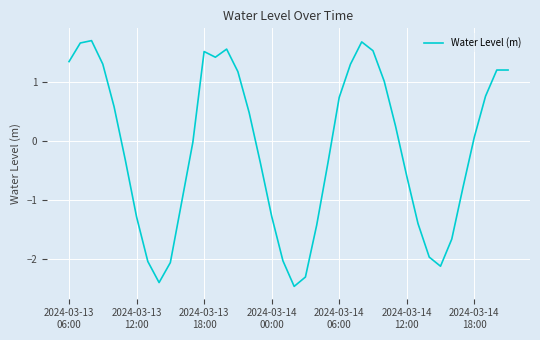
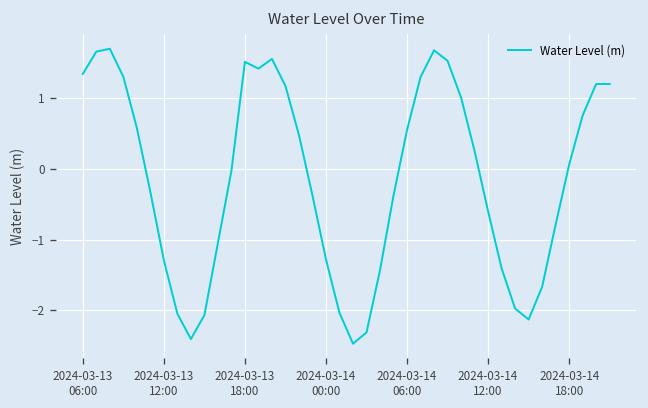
  {
    "2024-03-13 06:00": 1.3,
    "2024-03-13 12:00": -1.3,
    "2024-03-13 18:00": 1.5,
    "2024-03-14 00:00": -1.3,
-   "2024-03-14 06:00": 0.7,
+   "2024-03-14 06:00": 0.5,
    "2024-03-14 12:00": -0.6,
    "2024-03-14 18:00": 0.1
  }
